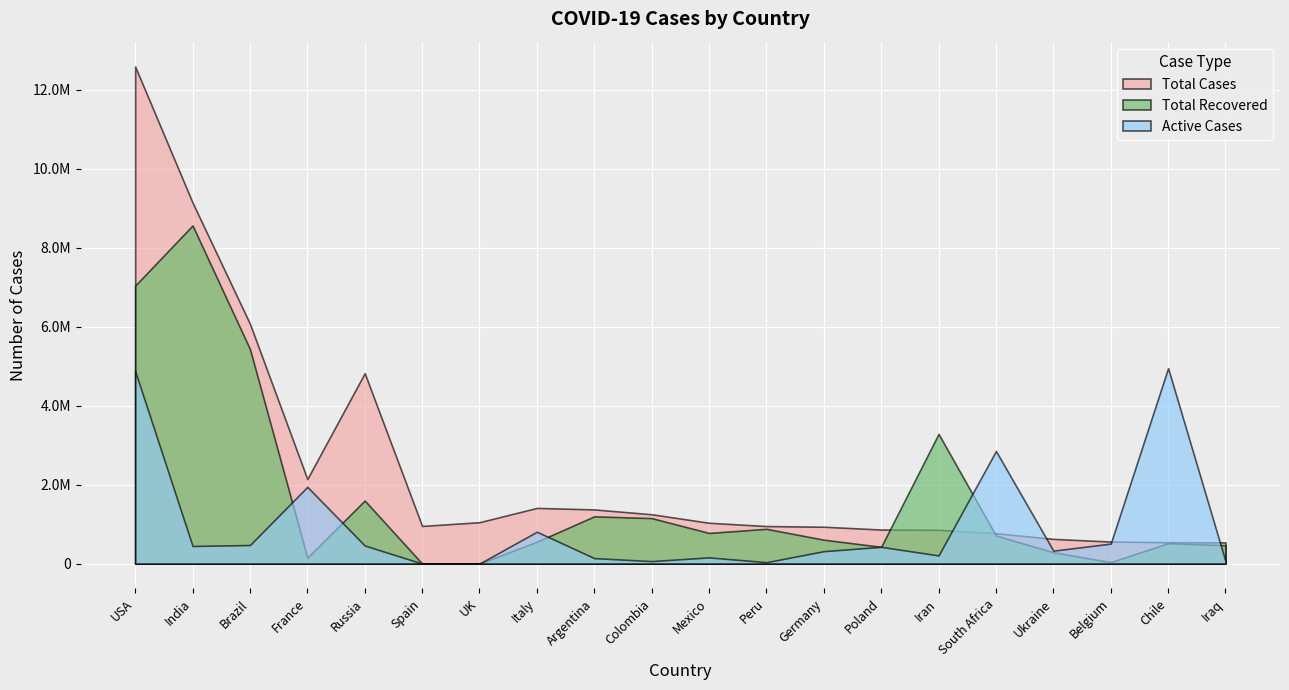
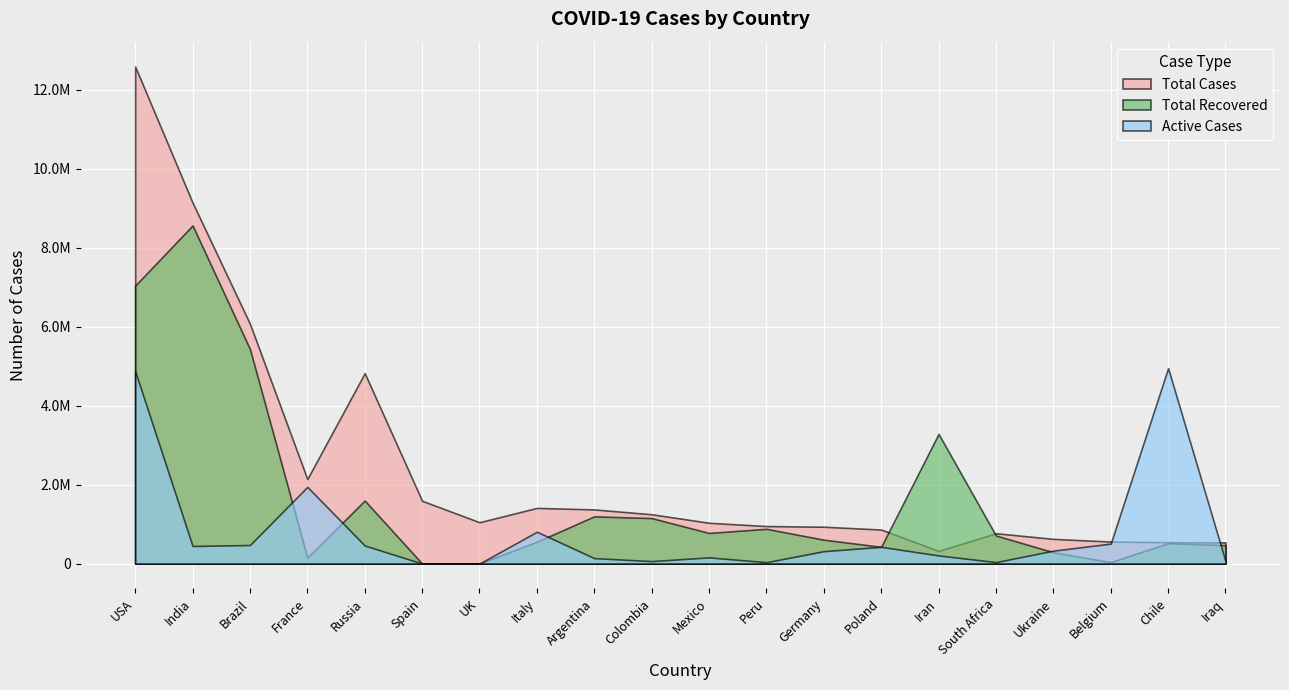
  {
    "Total Cases": {
      "USA": 12600000,
      "India": 9100000,
      "Brazil": 6100000,
      "France": 2100000,
      "Russia": 4800000,
-     "Spain": 1000000,
+     "Spain": 1600000,
      "UK": 1000000,
      "Italy": 1400000,
      "Argentina": 1400000,
      "Colombia": 1200000,
      "Mexico": 1000000,
      "Peru": 900000,
      "Germany": 900000,
      "Poland": 900000,
-     "Iran": 900000,
+     "Iran": 300000,
      "Ukraine": 600000,
      "Iraq": 500000
    },
    "Total Recovered": {
      "USA": 7000000,
      "India": 8600000,
      "Brazil": 5400000,
      "France": 100000,
      "Russia": 1600000,
      "Italy": 600000,
      "Argentina": 1200000,
      "Colombia": 1200000,
      "Mexico": 800000,
      "Peru": 900000,
      "Germany": 600000,
      "Iran": 3300000,
      "Iraq": 500000
    },
    "Active Cases": {
      "USA": 4900000,
      "India": 400000,
      "Brazil": 500000,
      "France": 1900000,
      "Russia": 500000,
      "Italy": 800000,
      "Argentina": 100000,
      "Mexico": 200000,
      "Germany": 300000,
      "Iran": 200000,
-     "South Africa": 2900000,
+     "South Africa": 0,
      "Chile": 4900000
    }
  }
